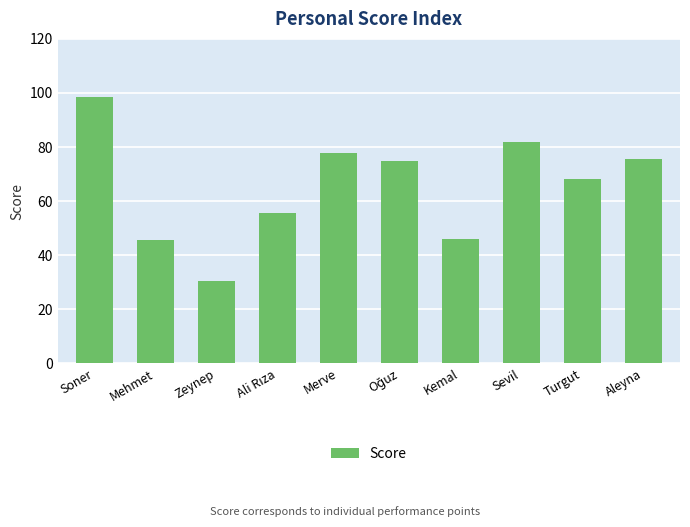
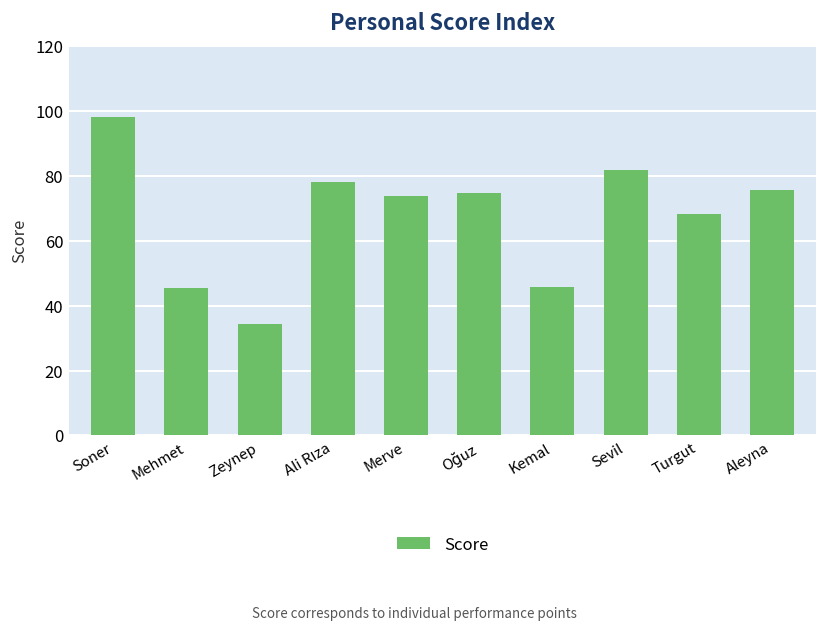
  {
    "Soner": 98,
    "Mehmet": 46,
-   "Zeynep": 30,
-   "Ali Rıza": 56,
-   "Merve": 78,
+   "Zeynep": 34,
+   "Ali Rıza": 78,
+   "Merve": 74,
    "Oğuz": 75,
    "Kemal": 46,
    "Sevil": 82,
    "Turgut": 68,
    "Aleyna": 76
  }
